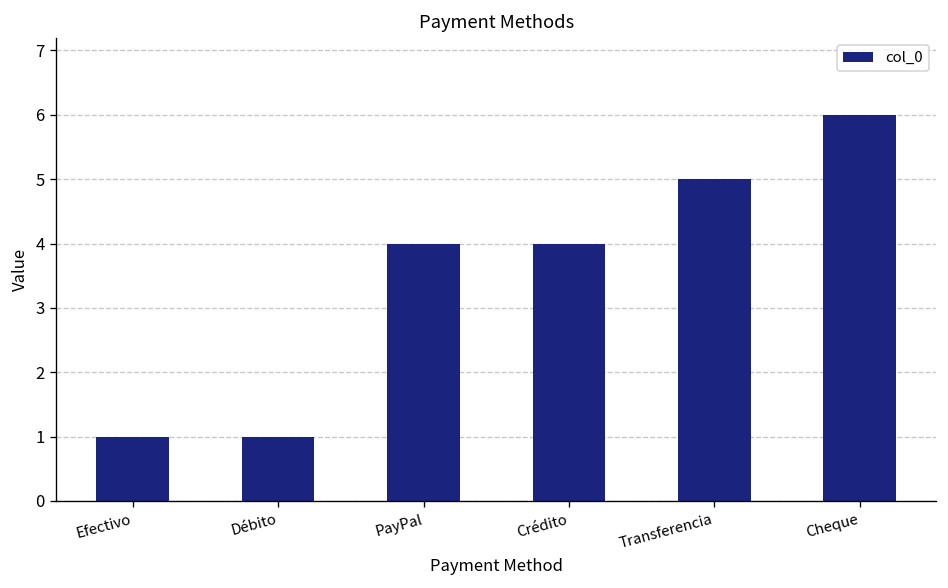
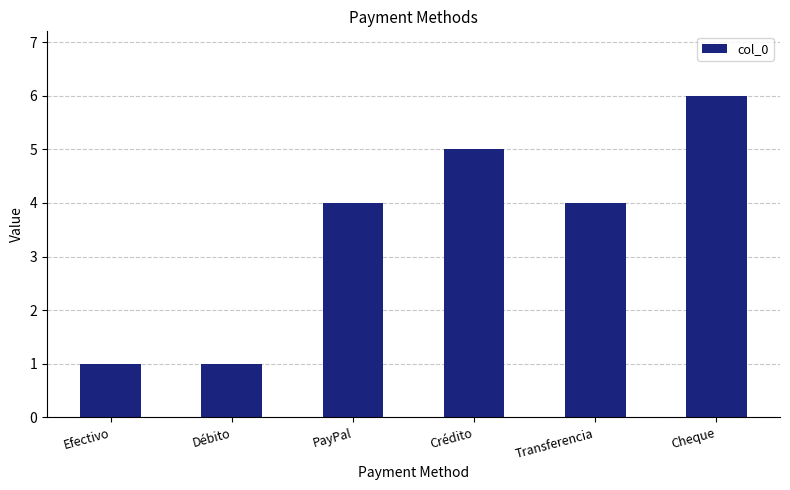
  {
    "Efectivo": 1,
    "Débito": 1,
    "PayPal": 4,
-   "Crédito": 4,
-   "Transferencia": 5,
+   "Crédito": 5,
+   "Transferencia": 4,
    "Cheque": 6
  }
